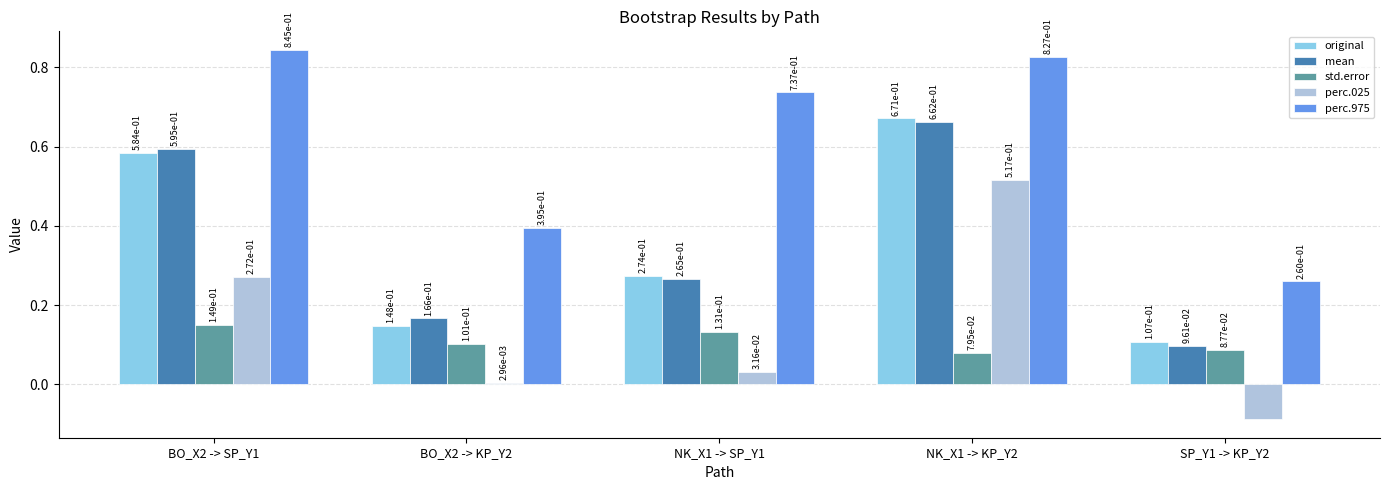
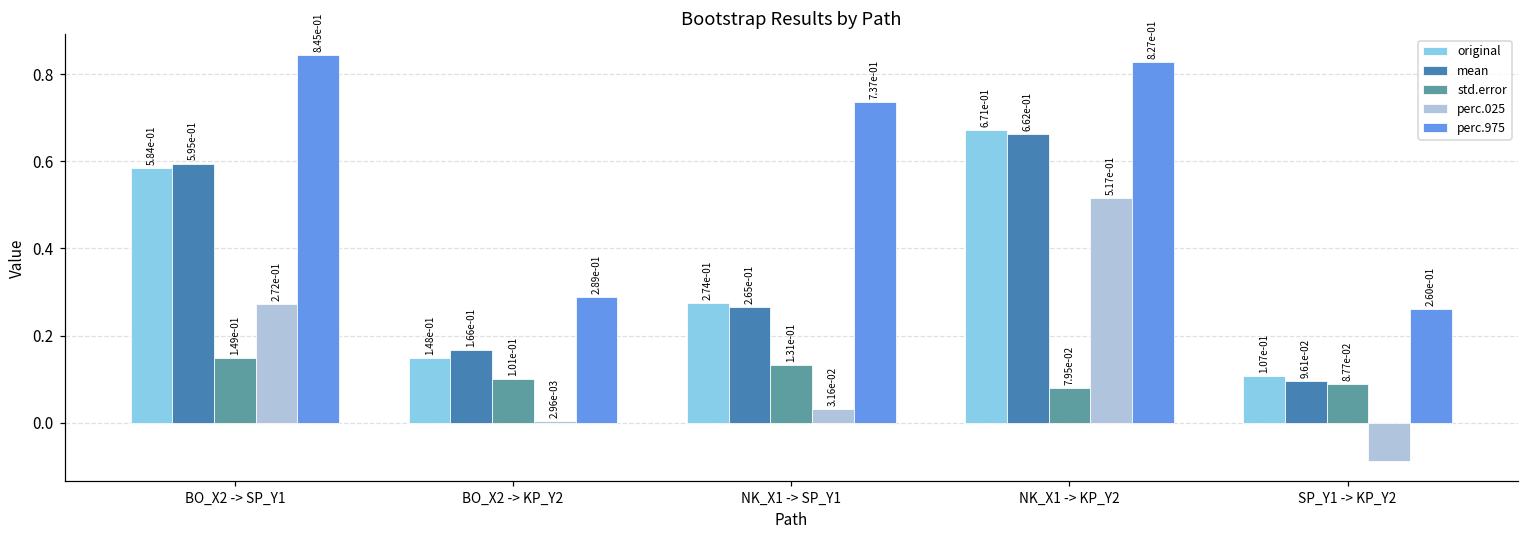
  {
    "perc.975": {
      "BO_X2 -> SP_Y1": "8.45e-01",
-     "BO_X2 -> KP_Y2": "3.95e-01",
+     "BO_X2 -> KP_Y2": "2.89e-01",
      "NK_X1 -> SP_Y1": "7.37e-01",
      "NK_X1 -> KP_Y2": "8.27e-01",
      "SP_Y1 -> KP_Y2": "2.60e-01"
    }
  }
